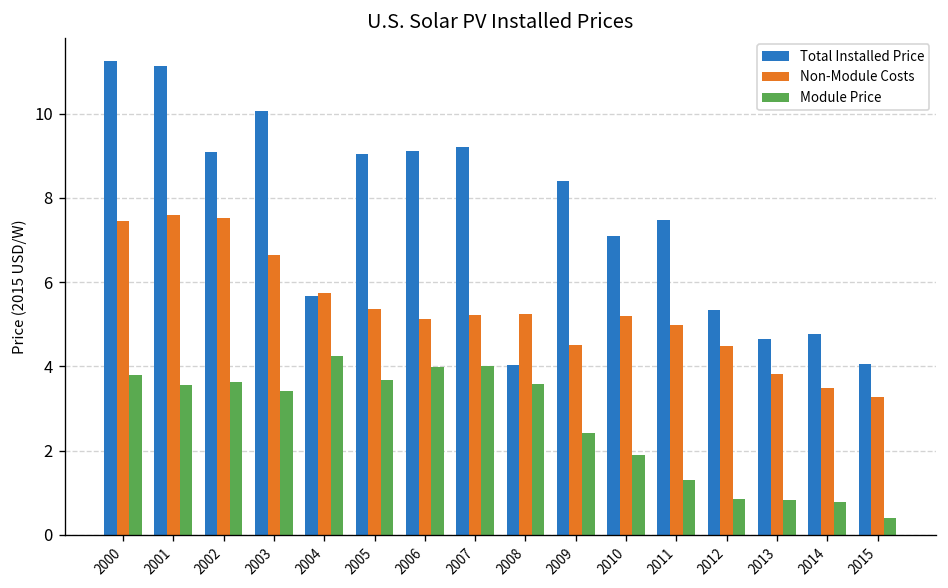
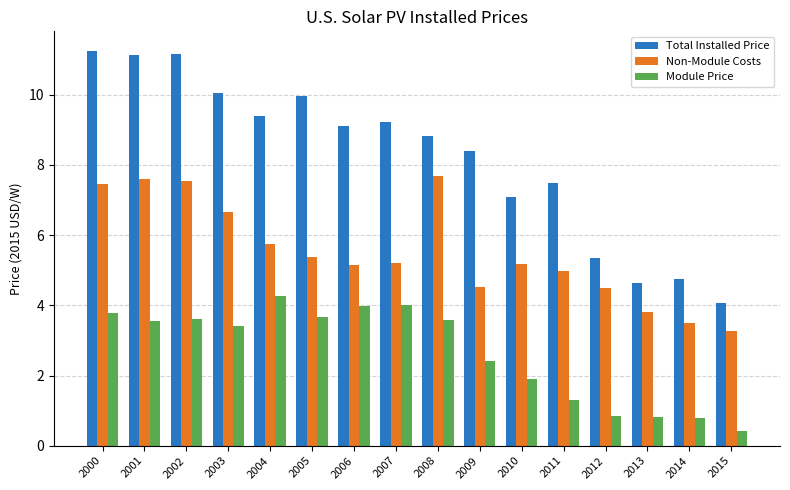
  {
    "Total Installed Price": {
      "2000": 11.2,
      "2001": 11.1,
-     "2002": 9.1,
+     "2002": 11.2,
      "2003": 10.1,
-     "2004": 5.7,
-     "2005": 9.0,
+     "2004": 9.4,
+     "2005": 10.0,
      "2006": 9.1,
      "2007": 9.2,
-     "2008": 4.0,
+     "2008": 8.8,
      "2009": 8.4,
      "2010": 7.1,
      "2011": 7.5,
      "2012": 5.3,
      "2013": 4.6,
      "2014": 4.8,
      "2015": 4.1
    },
    "Non-Module Costs": {
      "2000": 7.5,
      "2001": 7.6,
      "2002": 7.5,
      "2003": 6.6,
      "2004": 5.7,
      "2005": 5.4,
      "2006": 5.1,
      "2007": 5.2,
-     "2008": 5.2,
+     "2008": 7.7,
      "2009": 4.5,
      "2010": 5.2,
      "2011": 5.0,
      "2012": 4.5,
      "2013": 3.8,
      "2014": 3.5,
      "2015": 3.3
    },
    "Module Price": {
      "2000": 3.8,
      "2001": 3.5,
      "2002": 3.6,
      "2003": 3.4,
      "2004": 4.3,
      "2005": 3.7,
      "2006": 4.0,
      "2007": 4.0,
      "2008": 3.6,
      "2009": 2.4,
      "2010": 1.9,
      "2011": 1.3,
      "2012": 0.9,
      "2013": 0.8,
      "2014": 0.8,
      "2015": 0.4
    }
  }
